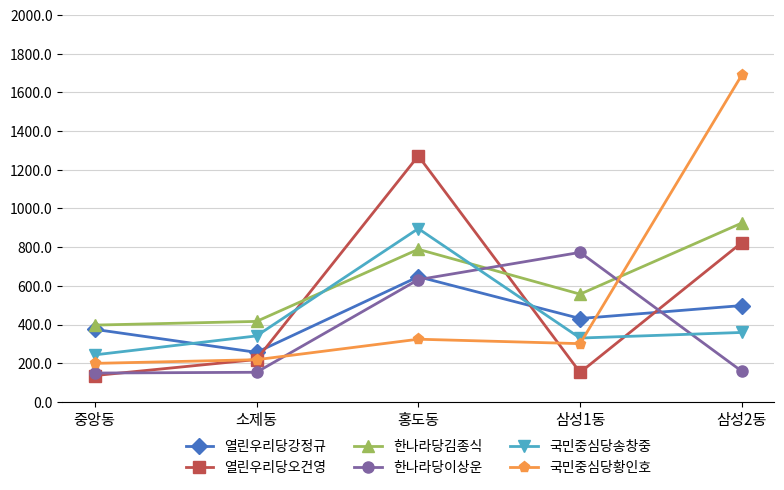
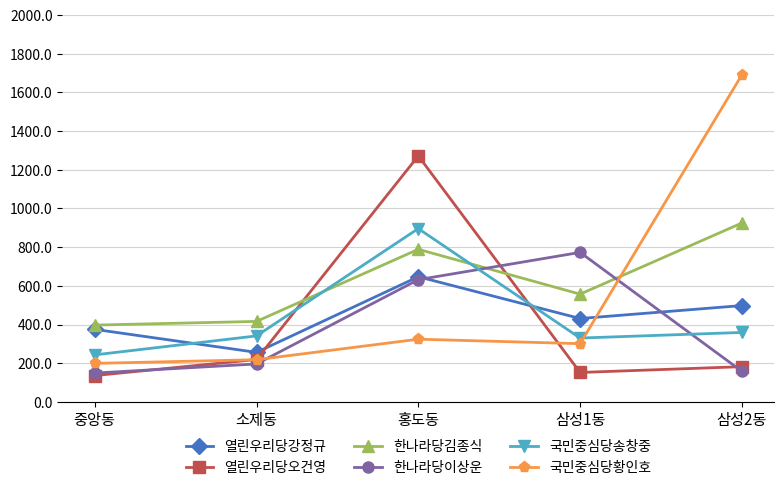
  {
    "열린우리당오건영": {
      "홍도동": 1270,
      "삼성1동": 150,
-     "삼성2동": 820
+     "삼성2동": 180
    },
    "한나라당김종식": {
      "중앙동": 400,
      "소제동": 420,
      "홍도동": 790,
      "삼성1동": 560,
      "삼성2동": 930
    },
    "한나라당이상운": {
-     "소제동": 150,
+     "소제동": 200,
      "홍도동": 630,
      "삼성1동": 770,
      "삼성2동": 160
    },
    "국민중심당황인호": {
      "중앙동": 200,
      "홍도동": 320,
      "삼성1동": 300,
      "삼성2동": 1690
    }
  }
